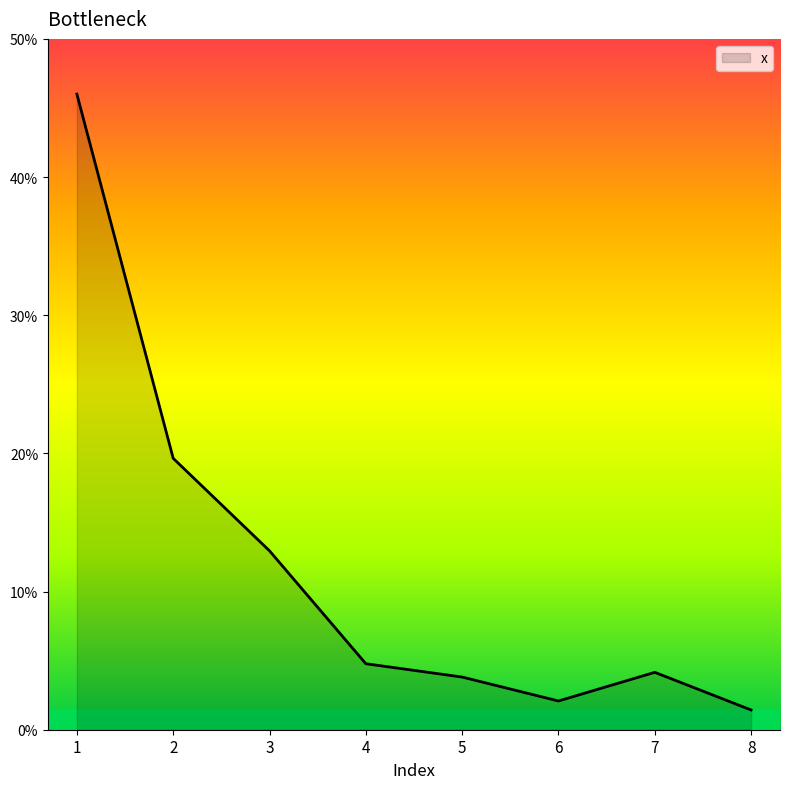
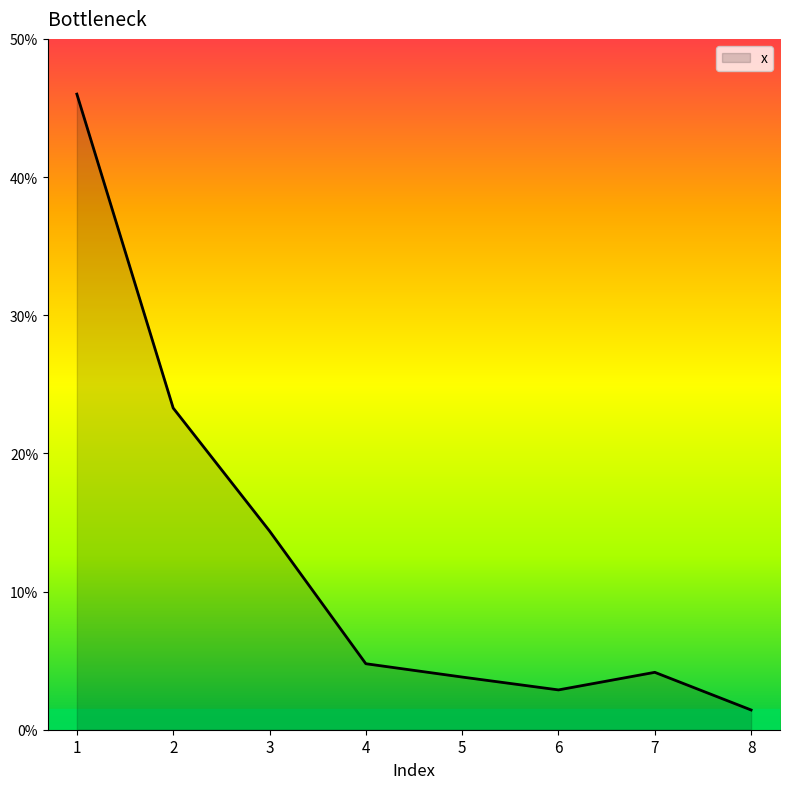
  {
    "1": "46.0%",
-   "2": "19.6%",
-   "3": "12.9%",
+   "2": "23.3%",
+   "3": "14.4%",
    "4": "4.8%",
    "5": "3.8%",
-   "6": "2.1%",
+   "6": "2.9%",
    "7": "4.2%"
  }
